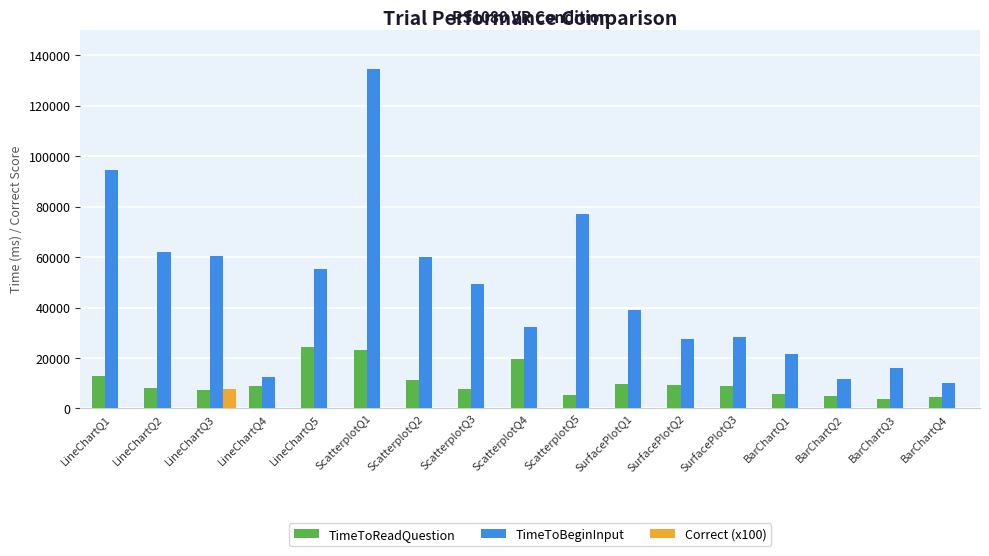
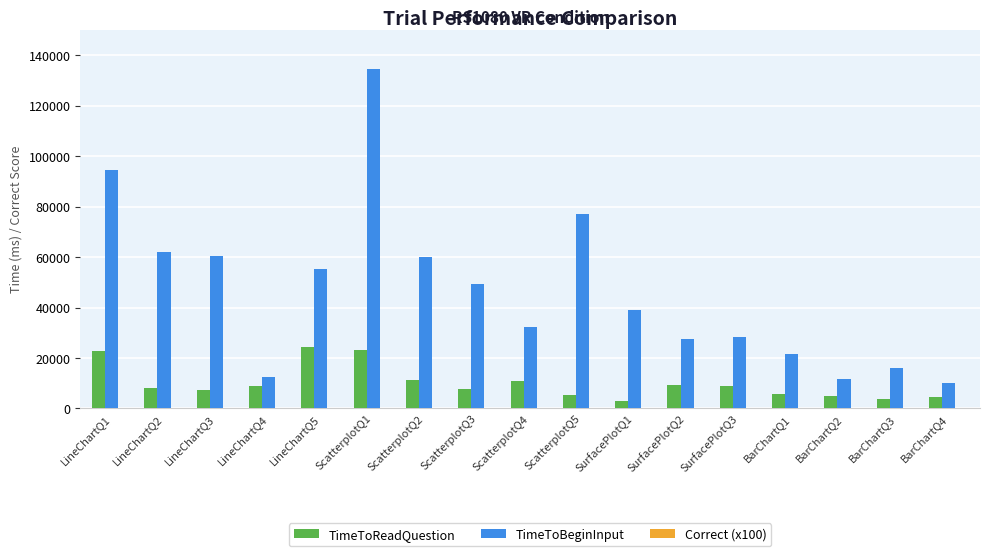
  {
    "TimeToReadQuestion": {
-     "LineChartQ1": 13000,
+     "LineChartQ1": 23000,
      "LineChartQ2": 8000,
      "LineChartQ3": 7000,
      "LineChartQ4": 9000,
      "LineChartQ5": 24000,
      "ScatterplotQ1": 23000,
      "ScatterplotQ2": 11000,
      "ScatterplotQ3": 8000,
-     "ScatterplotQ4": 20000,
+     "ScatterplotQ4": 11000,
      "ScatterplotQ5": 5000,
-     "SurfacePlotQ1": 10000,
+     "SurfacePlotQ1": 3000,
      "SurfacePlotQ2": 9000,
      "SurfacePlotQ3": 9000,
      "BarChartQ1": 6000,
      "BarChartQ2": 5000,
      "BarChartQ3": 4000,
      "BarChartQ4": 5000
    },
    "TimeToBeginInput": {
      "LineChartQ1": 94000,
      "LineChartQ2": 62000,
      "LineChartQ3": 60000,
      "LineChartQ4": 12000,
      "LineChartQ5": 55000,
      "ScatterplotQ1": 135000,
      "ScatterplotQ2": 60000,
      "ScatterplotQ3": 49000,
      "ScatterplotQ4": 32000,
      "ScatterplotQ5": 77000,
      "SurfacePlotQ1": 39000,
      "SurfacePlotQ2": 27000,
      "SurfacePlotQ3": 28000,
      "BarChartQ1": 22000,
      "BarChartQ2": 12000,
      "BarChartQ3": 16000,
      "BarChartQ4": 10000
    },
    "Correct (x100)": {
-     "LineChartQ3": 8000,
+     "LineChartQ3": 0,
      "LineChartQ5": 0,
      "ScatterplotQ3": 0,
      "ScatterplotQ4": 0
    }
  }
